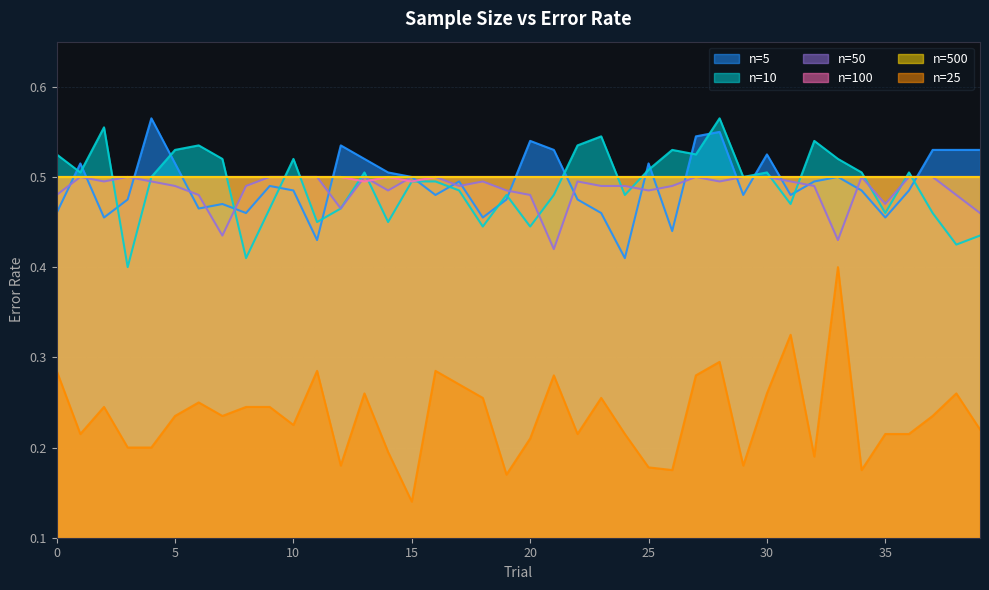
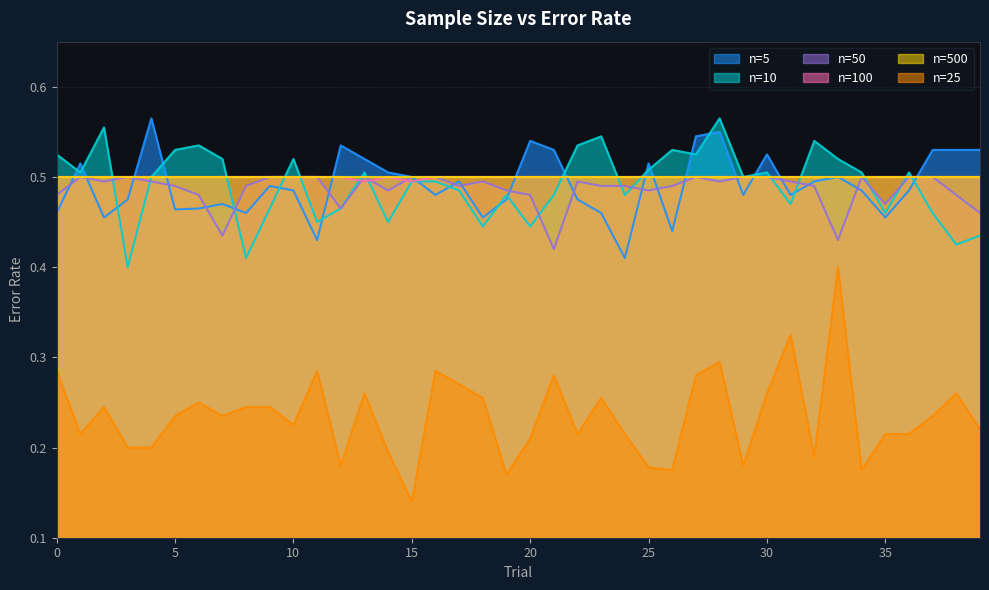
  {
    "n=5": {
      "0": 0.46,
-     "5": 0.52,
+     "5": 0.46,
      "10": 0.49,
      "20": 0.54,
      "25": 0.52,
      "30": 0.53,
      "35": 0.46
    },
    "n=10": {
      "0": 0.53,
      "5": 0.53,
      "10": 0.52,
      "20": 0.45,
      "25": 0.51,
      "30": 0.51,
      "35": 0.46
    },
    "n=50": {
      "0": 0.48,
      "5": 0.49,
      "20": 0.48,
      "25": 0.49,
      "35": 0.47
    },
    "n=25": {
      "0": 0.29,
      "5": 0.24,
      "10": 0.23,
      "15": 0.14,
      "20": 0.21,
      "25": 0.18,
      "30": 0.26,
      "35": 0.22
    }
  }
